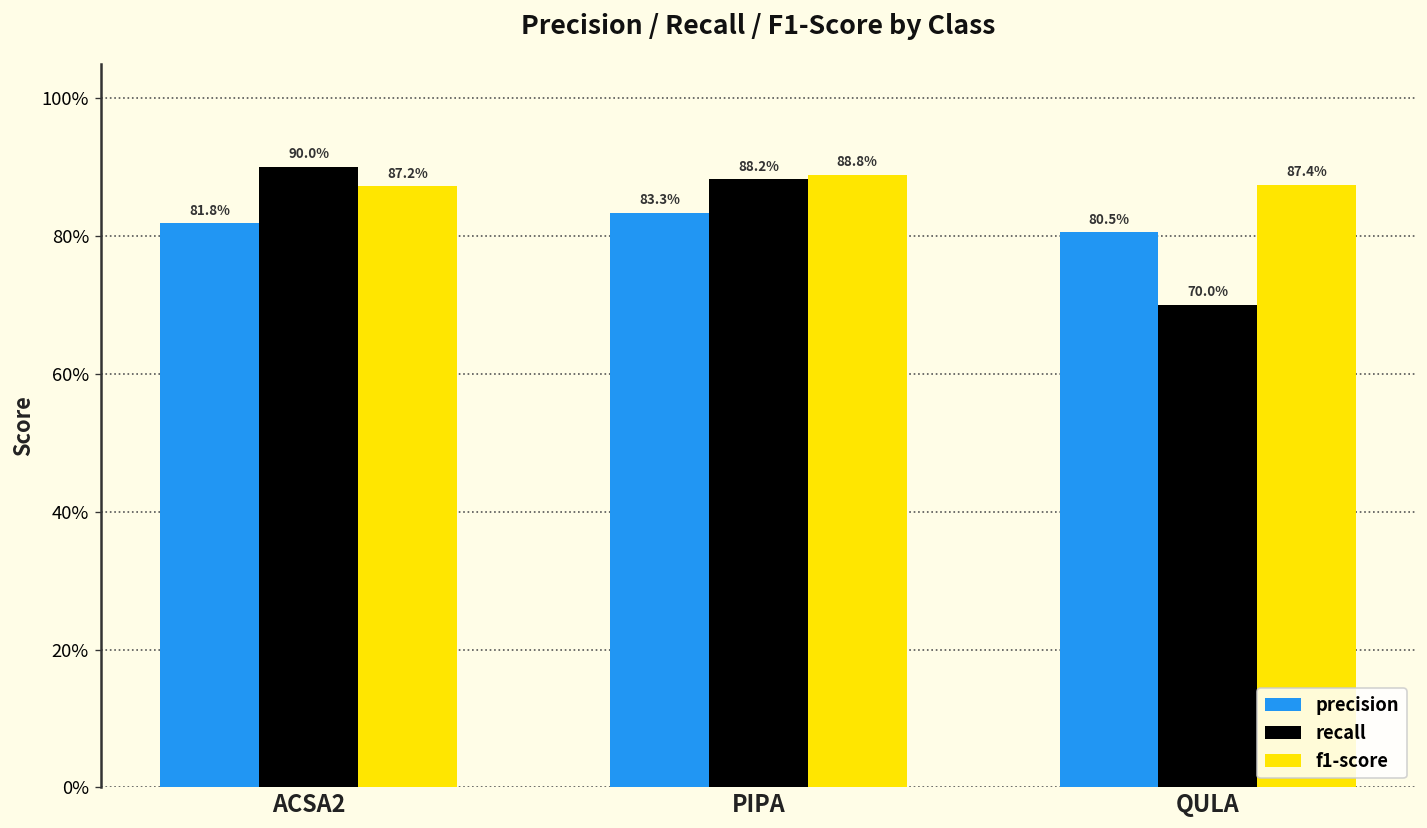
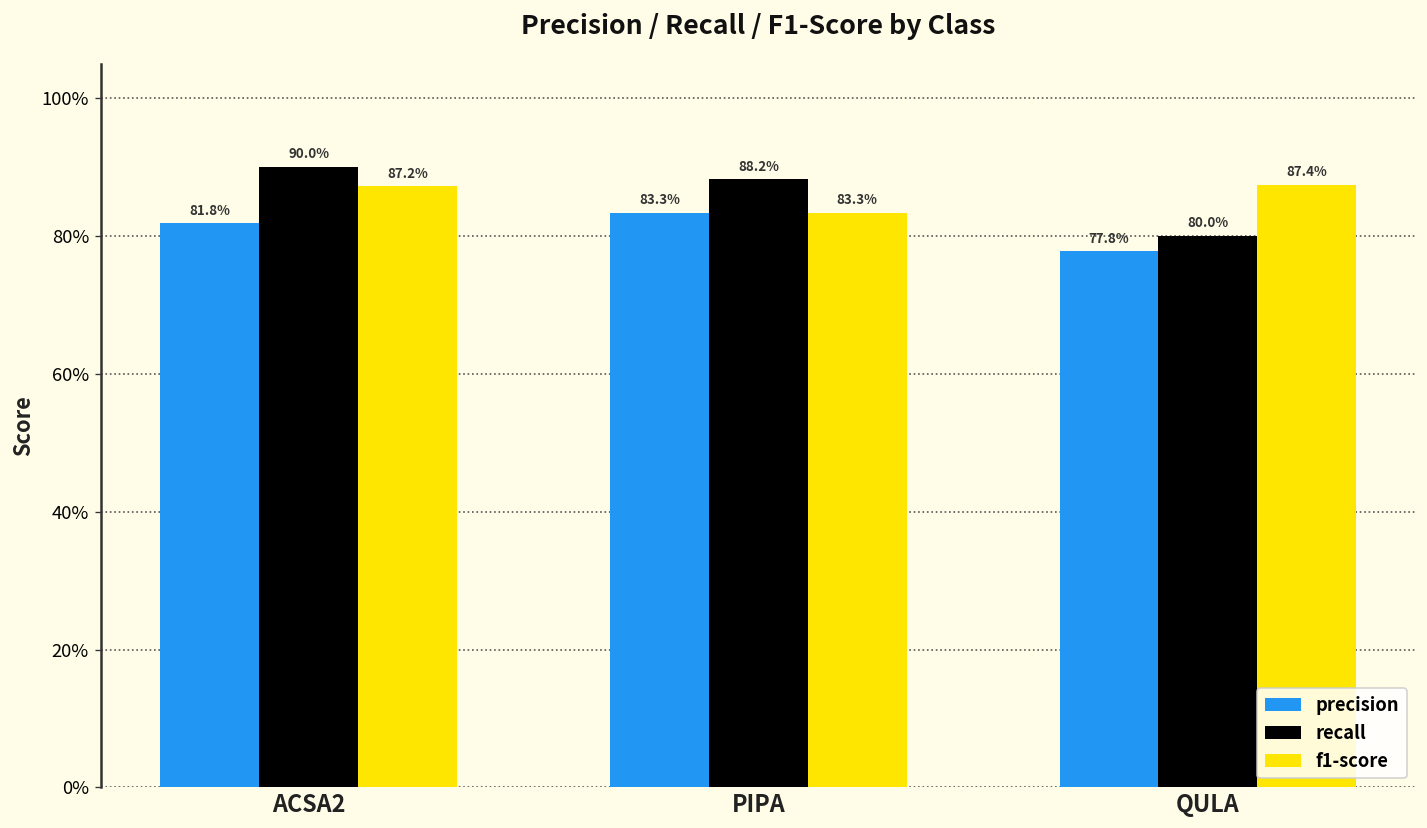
  {
    "precision": {
      "ACSA2": "81.8%",
      "PIPA": "83.3%",
-     "QULA": "80.5%"
+     "QULA": "77.8%"
    },
    "recall": {
      "ACSA2": "90.0%",
      "PIPA": "88.2%",
-     "QULA": "70.0%"
+     "QULA": "80.0%"
    },
    "f1-score": {
      "ACSA2": "87.2%",
-     "PIPA": "88.8%",
+     "PIPA": "83.3%",
      "QULA": "87.4%"
    }
  }
